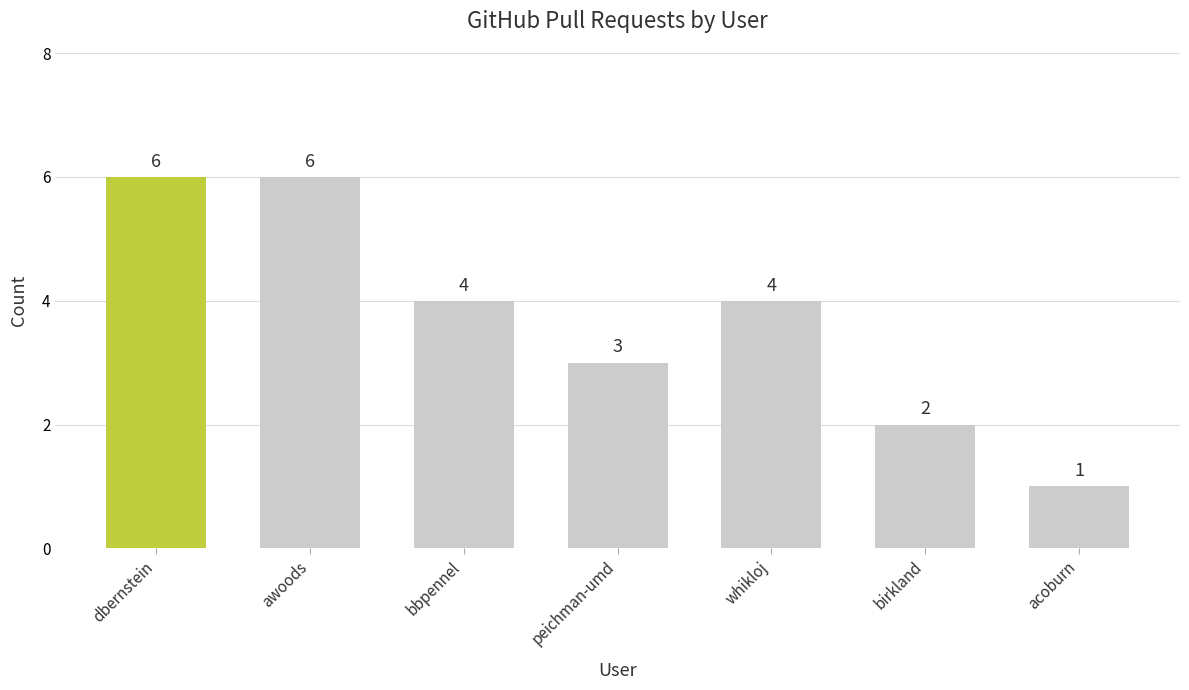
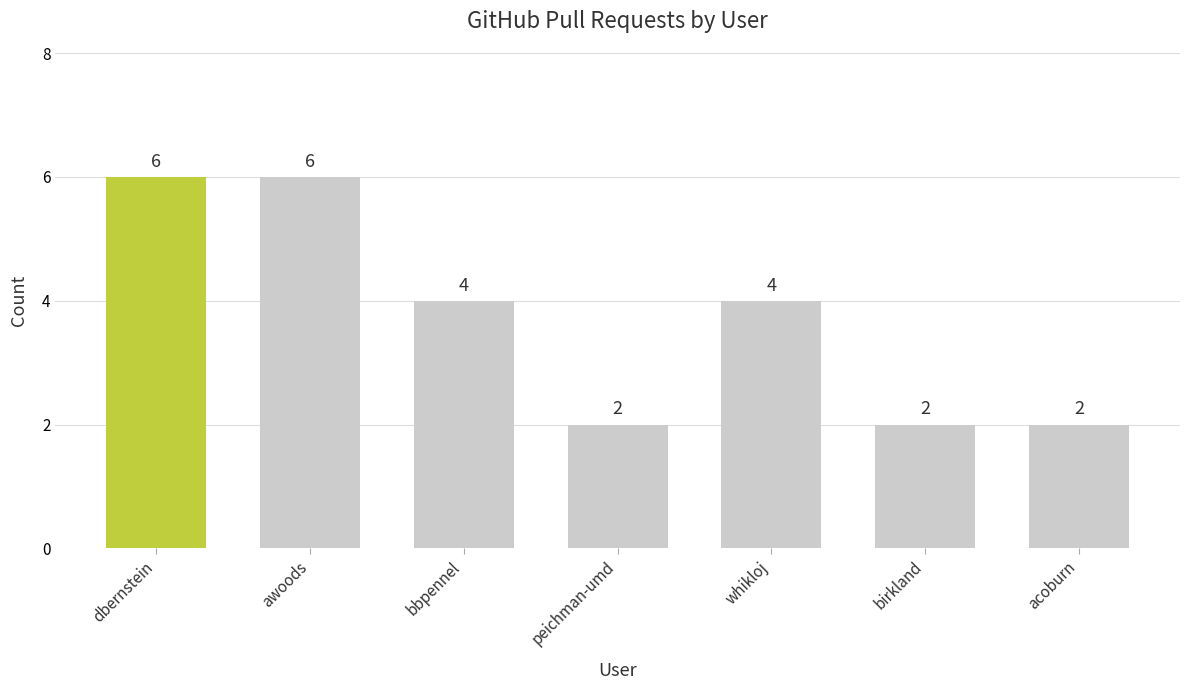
  {
    "dbernstein": 6,
    "awoods": 6,
    "bbpennel": 4,
-   "peichman-umd": 3,
+   "peichman-umd": 2,
    "whikloj": 4,
    "birkland": 2,
-   "acoburn": 1
+   "acoburn": 2
  }
